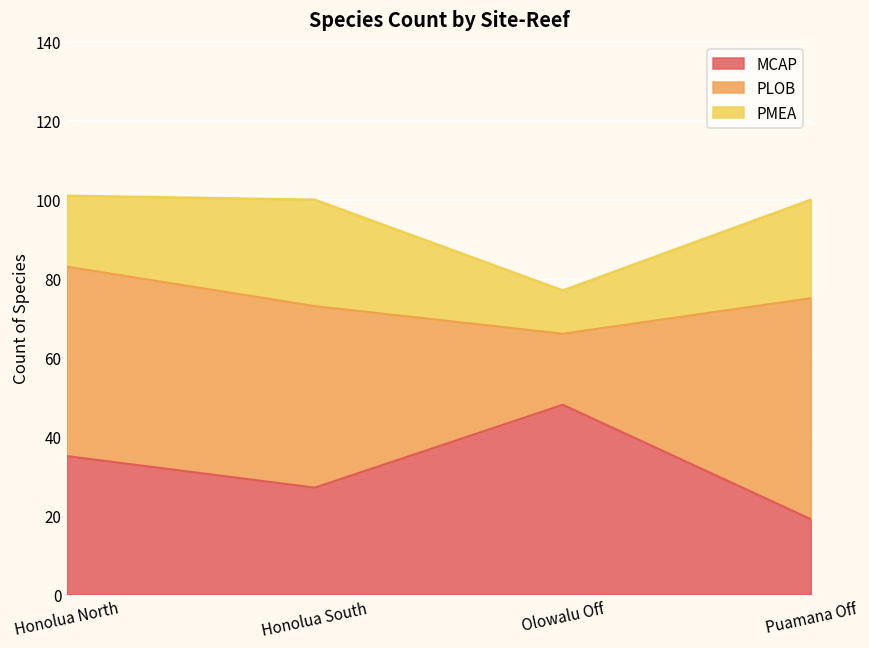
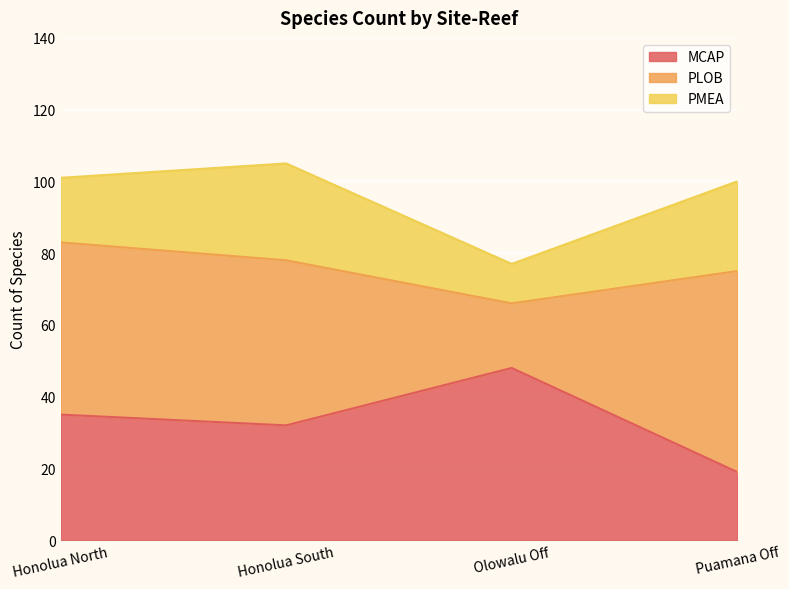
  {
    "MCAP": {
      "Honolua North": 35,
-     "Honolua South": 27,
+     "Honolua South": 32,
      "Olowalu Off": 48,
      "Puamana Off": 19
    }
  }
